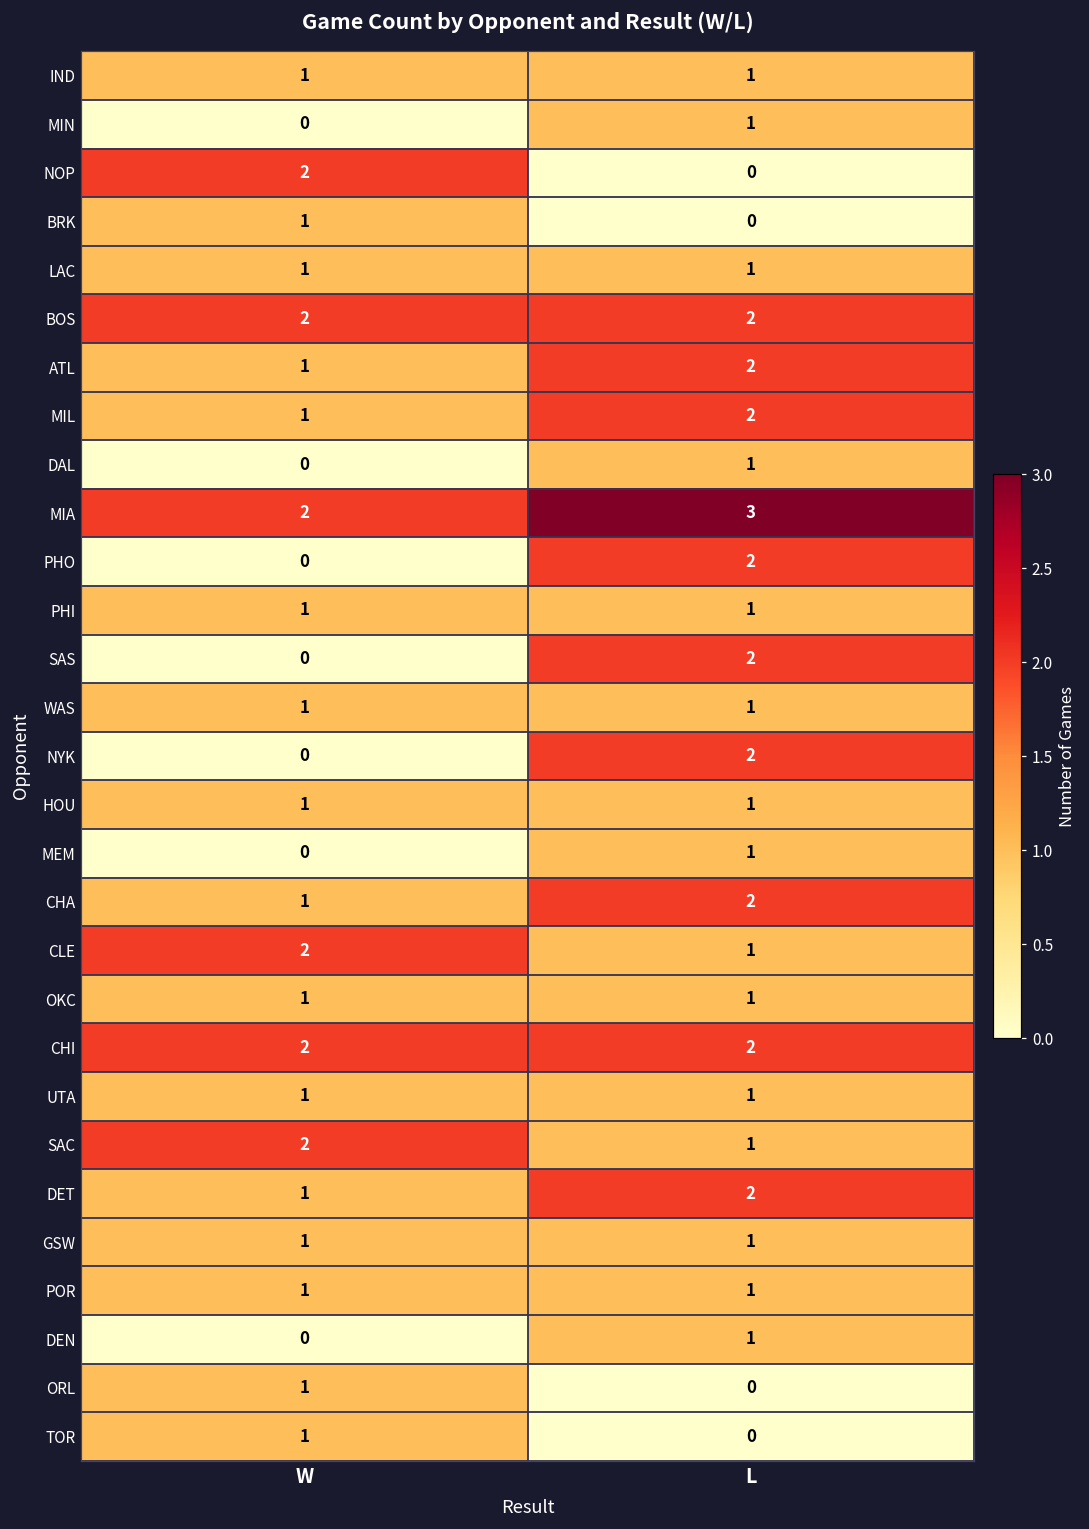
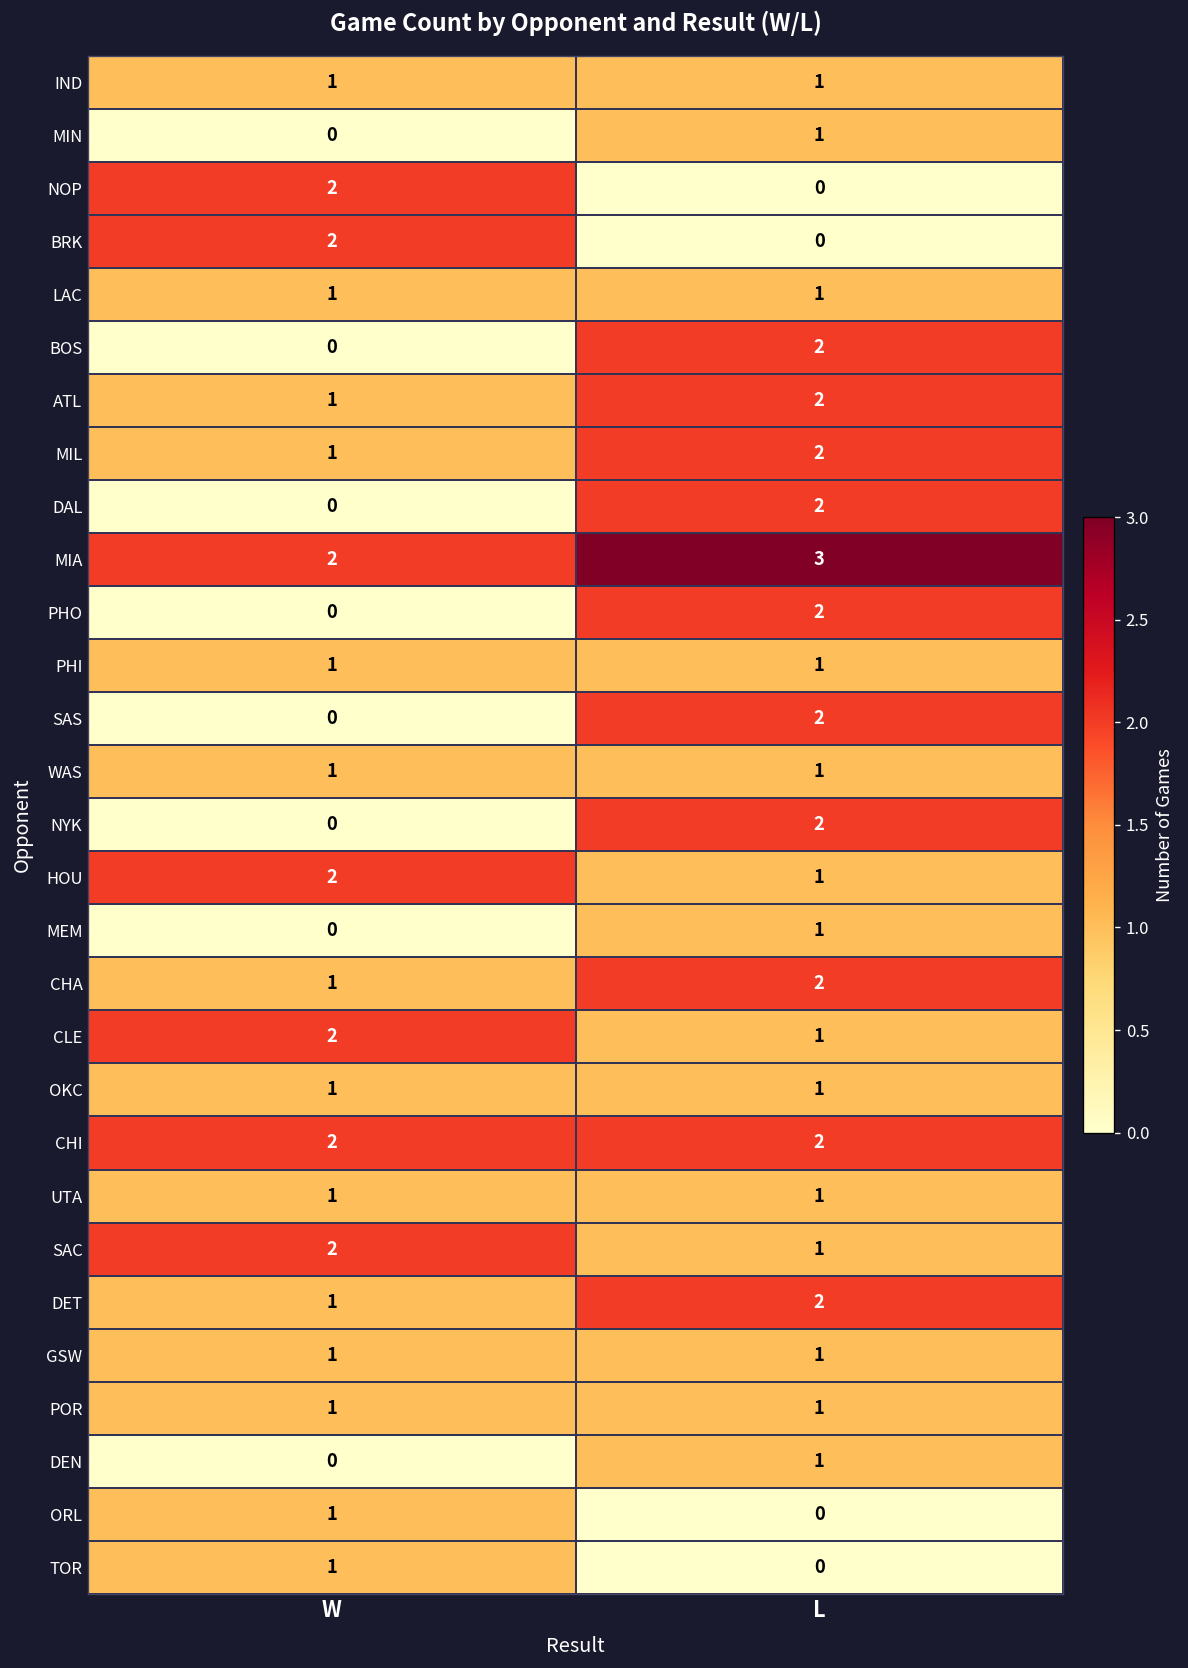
  {
    "IND": {
      "W": 1,
      "L": 1
    },
    "MIN": {
      "W": 0,
      "L": 1
    },
    "NOP": {
      "W": 2,
      "L": 0
    },
    "BRK": {
-     "W": 1,
+     "W": 2,
      "L": 0
    },
    "LAC": {
      "W": 1,
      "L": 1
    },
    "BOS": {
-     "W": 2,
+     "W": 0,
      "L": 2
    },
    "ATL": {
      "W": 1,
      "L": 2
    },
    "MIL": {
      "W": 1,
      "L": 2
    },
    "DAL": {
      "W": 0,
-     "L": 1
+     "L": 2
    },
    "MIA": {
      "W": 2,
      "L": 3
    },
    "PHO": {
      "W": 0,
      "L": 2
    },
    "PHI": {
      "W": 1,
      "L": 1
    },
    "SAS": {
      "W": 0,
      "L": 2
    },
    "WAS": {
      "W": 1,
      "L": 1
    },
    "NYK": {
      "W": 0,
      "L": 2
    },
    "HOU": {
-     "W": 1,
+     "W": 2,
      "L": 1
    },
    "MEM": {
      "W": 0,
      "L": 1
    },
    "CHA": {
      "W": 1,
      "L": 2
    },
    "CLE": {
      "W": 2,
      "L": 1
    },
    "OKC": {
      "W": 1,
      "L": 1
    },
    "CHI": {
      "W": 2,
      "L": 2
    },
    "UTA": {
      "W": 1,
      "L": 1
    },
    "SAC": {
      "W": 2,
      "L": 1
    },
    "DET": {
      "W": 1,
      "L": 2
    },
    "GSW": {
      "W": 1,
      "L": 1
    },
    "POR": {
      "W": 1,
      "L": 1
    },
    "DEN": {
      "W": 0,
      "L": 1
    },
    "ORL": {
      "W": 1,
      "L": 0
    },
    "TOR": {
      "W": 1,
      "L": 0
    }
  }
